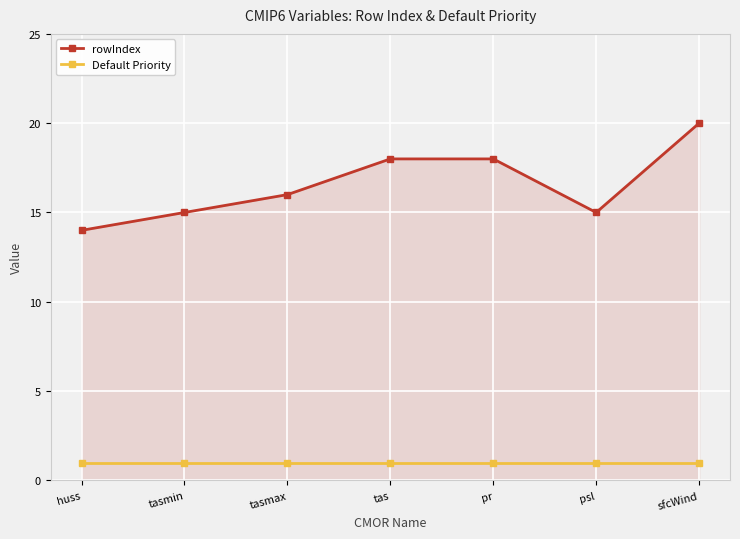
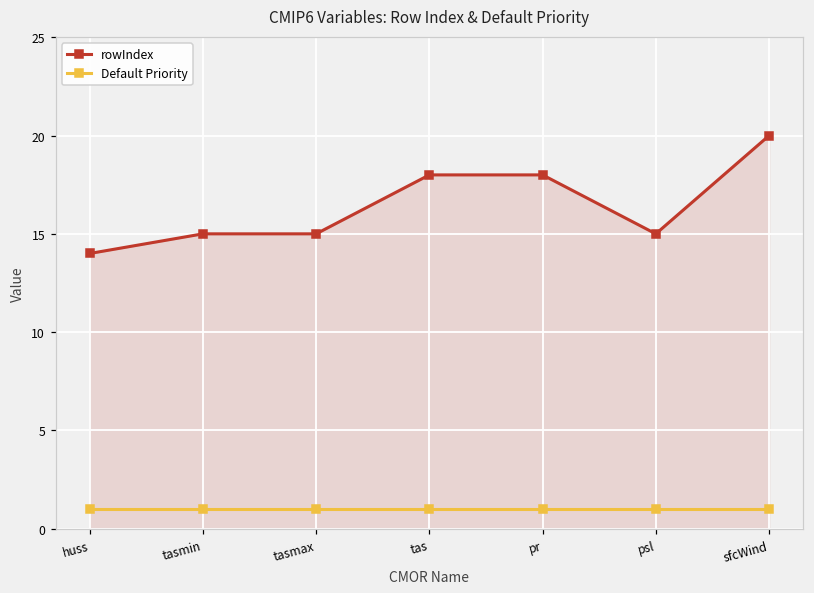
  {
    "rowIndex": {
      "huss": 14,
      "tasmin": 15,
-     "tasmax": 16,
+     "tasmax": 15,
      "tas": 18,
      "pr": 18,
      "psl": 15,
      "sfcWind": 20
    },
    "Default Priority": {
      "huss": 1,
      "tasmin": 1,
      "tasmax": 1,
      "tas": 1,
      "pr": 1,
      "psl": 1,
      "sfcWind": 1
    }
  }
